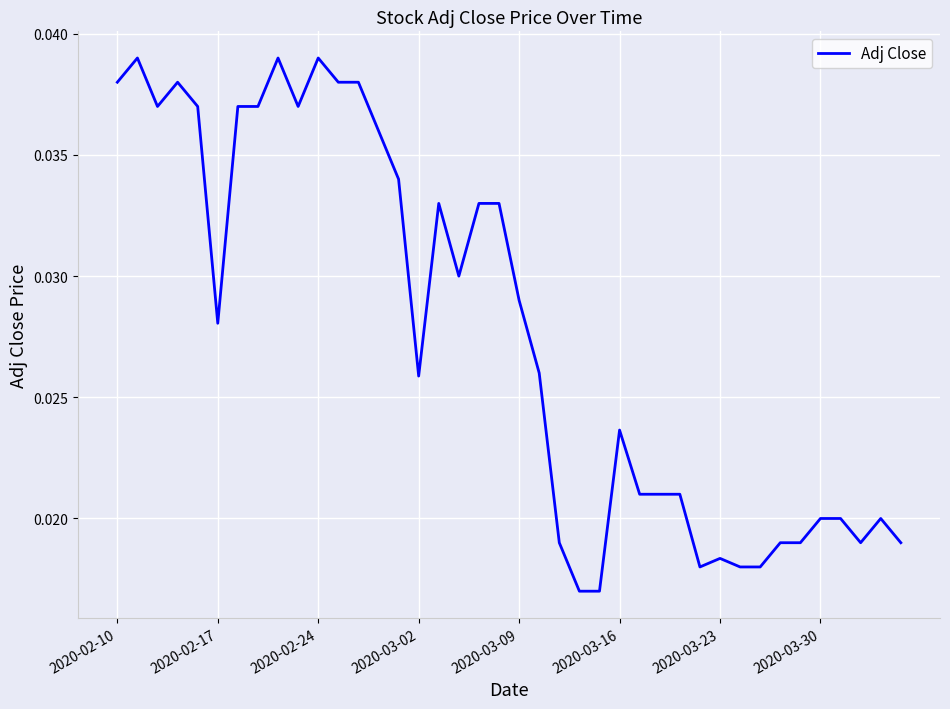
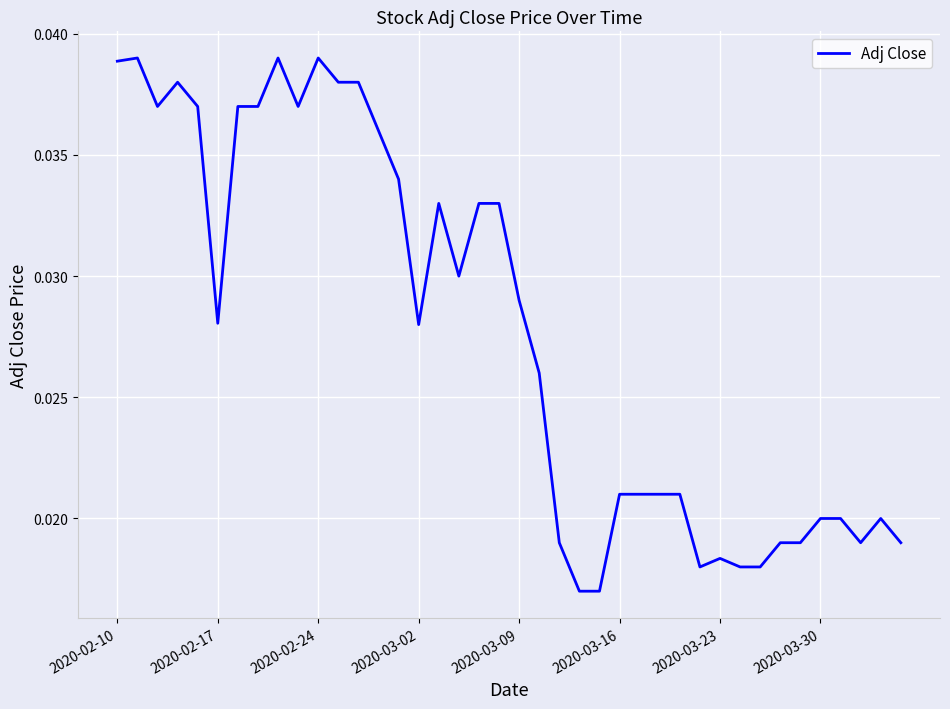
  {
-   "2020-02-10": 0.0380,
+   "2020-02-10": 0.0389,
    "2020-02-17": 0.0281,
    "2020-02-24": 0.0390,
-   "2020-03-02": 0.0259,
+   "2020-03-02": 0.0280,
    "2020-03-09": 0.0290,
-   "2020-03-16": 0.0236,
+   "2020-03-16": 0.0210,
    "2020-03-23": 0.0184,
    "2020-03-30": 0.0200
  }
